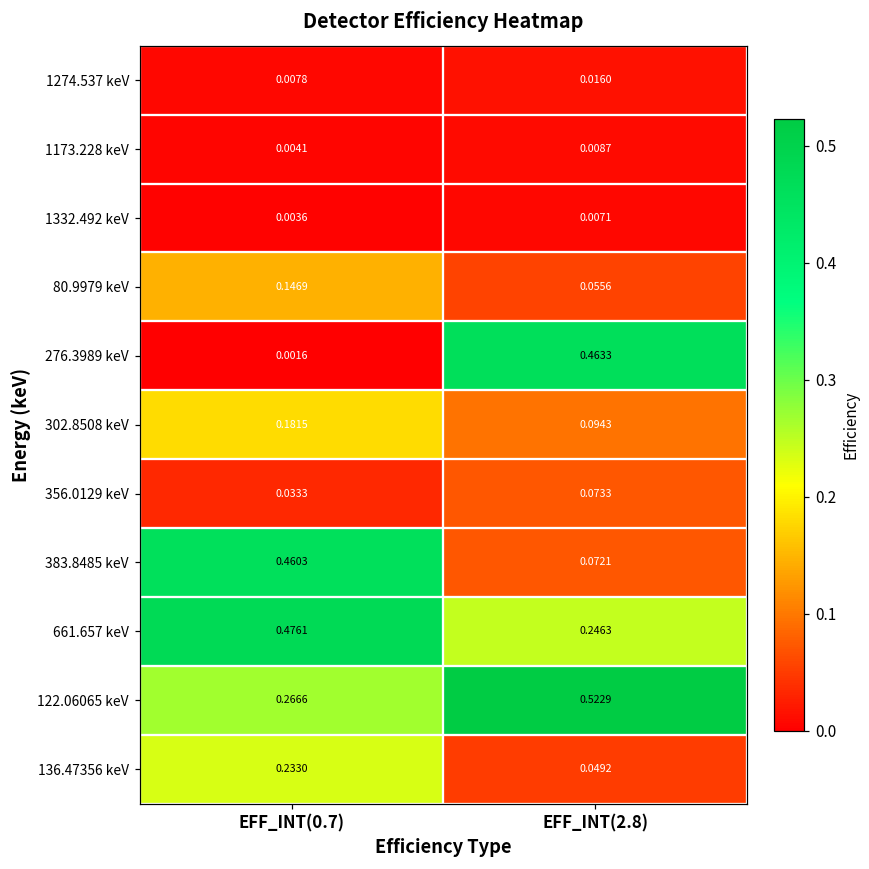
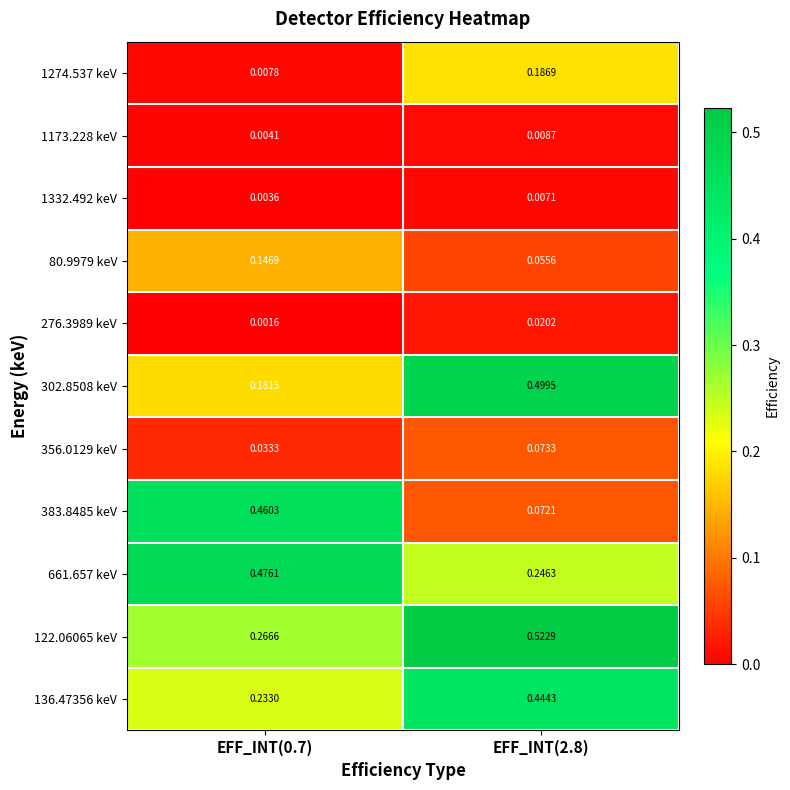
  {
    "1274.537 keV": {
      "EFF_INT(0.7)": 0.0078,
-     "EFF_INT(2.8)": 0.0160
+     "EFF_INT(2.8)": 0.1869
    },
    "1173.228 keV": {
      "EFF_INT(0.7)": 0.0041,
      "EFF_INT(2.8)": 0.0087
    },
    "1332.492 keV": {
      "EFF_INT(0.7)": 0.0036,
      "EFF_INT(2.8)": 0.0071
    },
    "80.9979 keV": {
      "EFF_INT(0.7)": 0.1469,
      "EFF_INT(2.8)": 0.0556
    },
    "276.3989 keV": {
      "EFF_INT(0.7)": 0.0016,
-     "EFF_INT(2.8)": 0.4633
+     "EFF_INT(2.8)": 0.0202
    },
    "302.8508 keV": {
      "EFF_INT(0.7)": 0.1815,
-     "EFF_INT(2.8)": 0.0943
+     "EFF_INT(2.8)": 0.4995
    },
    "356.0129 keV": {
      "EFF_INT(0.7)": 0.0333,
      "EFF_INT(2.8)": 0.0733
    },
    "383.8485 keV": {
      "EFF_INT(0.7)": 0.4603,
      "EFF_INT(2.8)": 0.0721
    },
    "661.657 keV": {
      "EFF_INT(0.7)": 0.4761,
      "EFF_INT(2.8)": 0.2463
    },
    "122.06065 keV": {
      "EFF_INT(0.7)": 0.2666,
      "EFF_INT(2.8)": 0.5229
    },
    "136.47356 keV": {
      "EFF_INT(0.7)": 0.2330,
-     "EFF_INT(2.8)": 0.0492
+     "EFF_INT(2.8)": 0.4443
    }
  }
